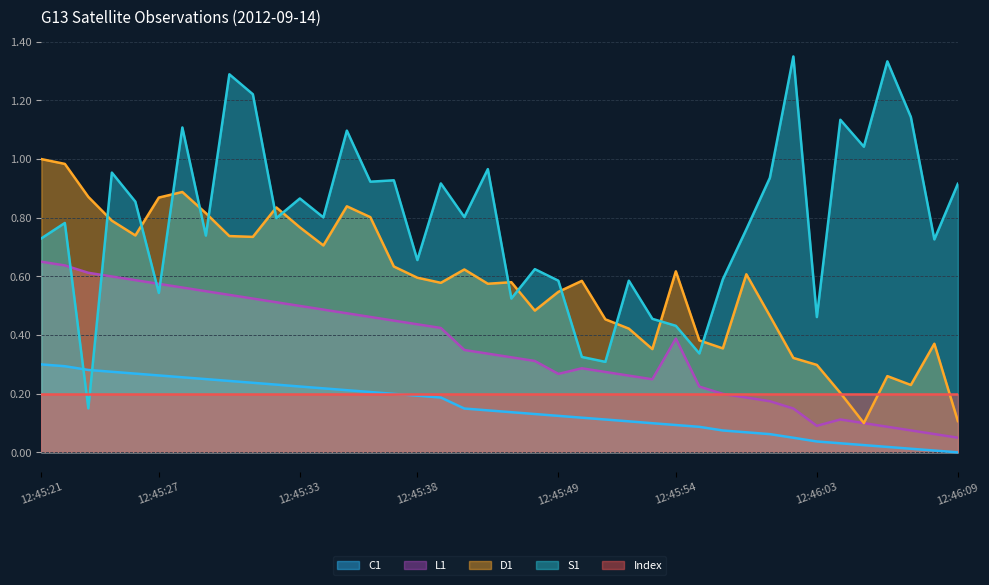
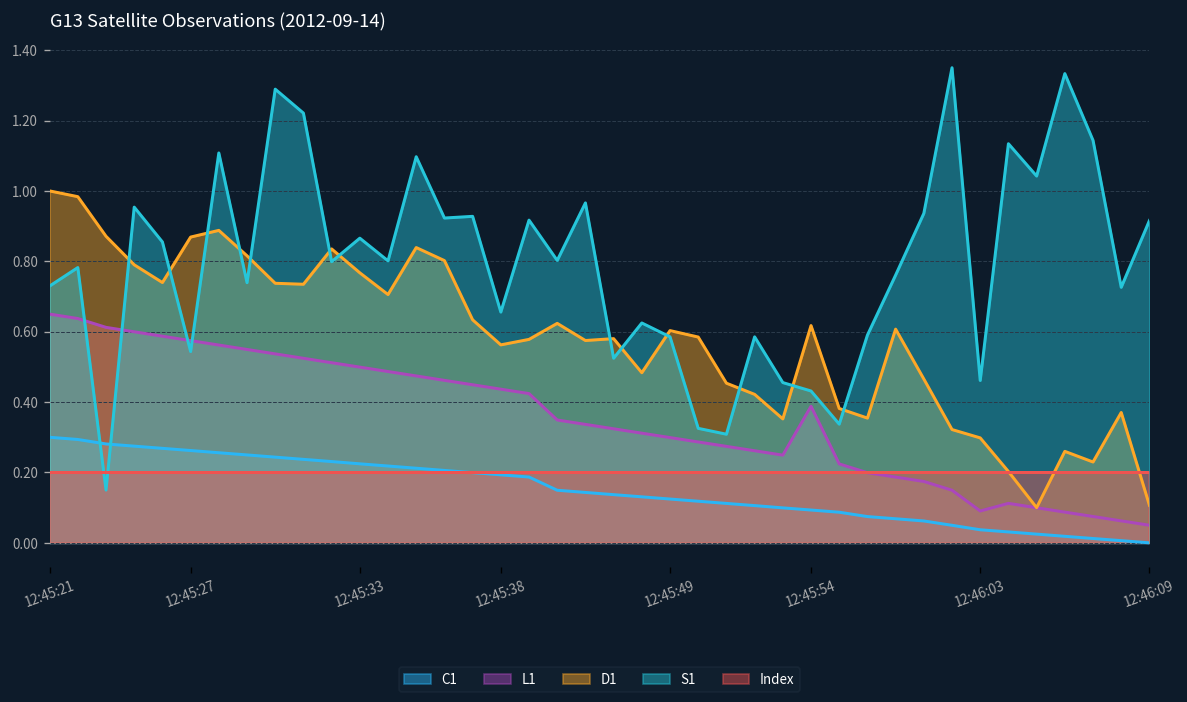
  {
    "L1": {
      "12:45:21": 0.65,
      "12:45:27": 0.57,
      "12:45:33": 0.50,
      "12:45:38": 0.44,
-     "12:45:49": 0.27,
+     "12:45:49": 0.30,
      "12:45:54": 0.39,
      "12:46:03": 0.09,
      "12:46:09": 0.05
    },
    "D1": {
      "12:45:21": 1.00,
      "12:45:27": 0.87,
      "12:45:33": 0.77,
-     "12:45:38": 0.60,
-     "12:45:49": 0.55,
+     "12:45:38": 0.56,
+     "12:45:49": 0.60,
      "12:45:54": 0.62,
      "12:46:03": 0.30,
      "12:46:09": 0.11
    },
    "Index": {
      "12:45:21": 0.20,
      "12:45:27": 0.20,
      "12:45:33": 0.20,
      "12:45:49": 0.20,
      "12:45:54": 0.20,
      "12:46:03": 0.20,
      "12:46:09": 0.20
    }
  }
